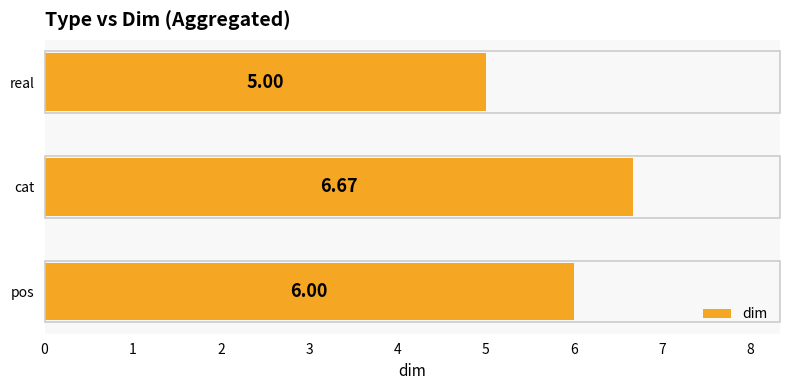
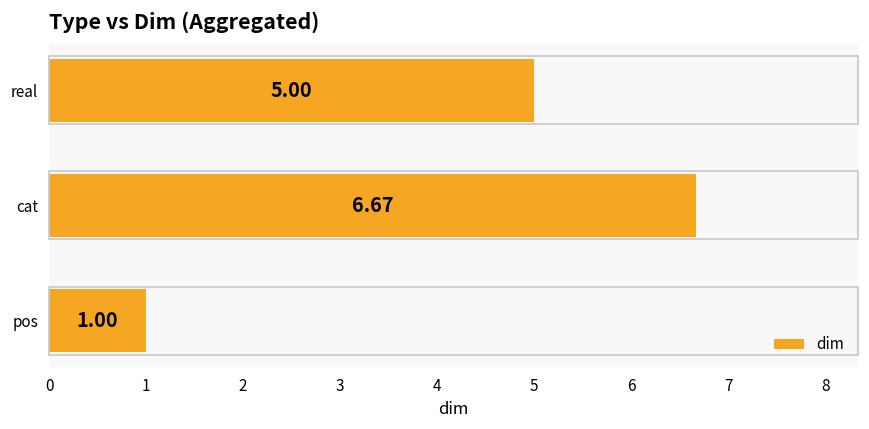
  {
    "real": 5.00,
    "cat": 6.67,
-   "pos": 6.00
+   "pos": 1.00
  }
